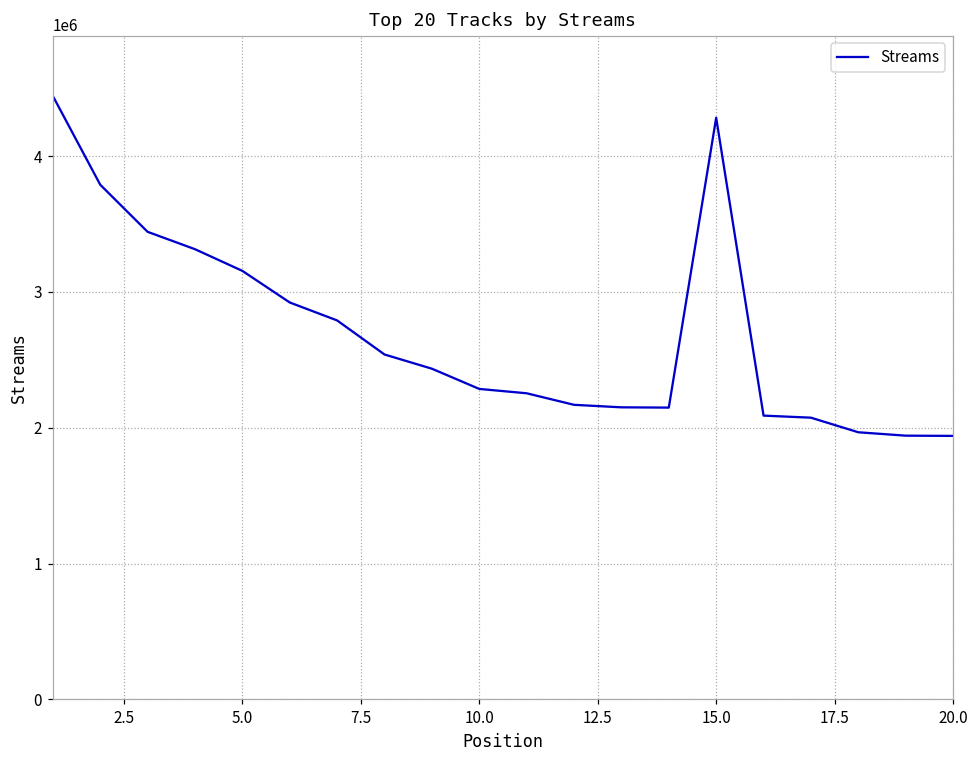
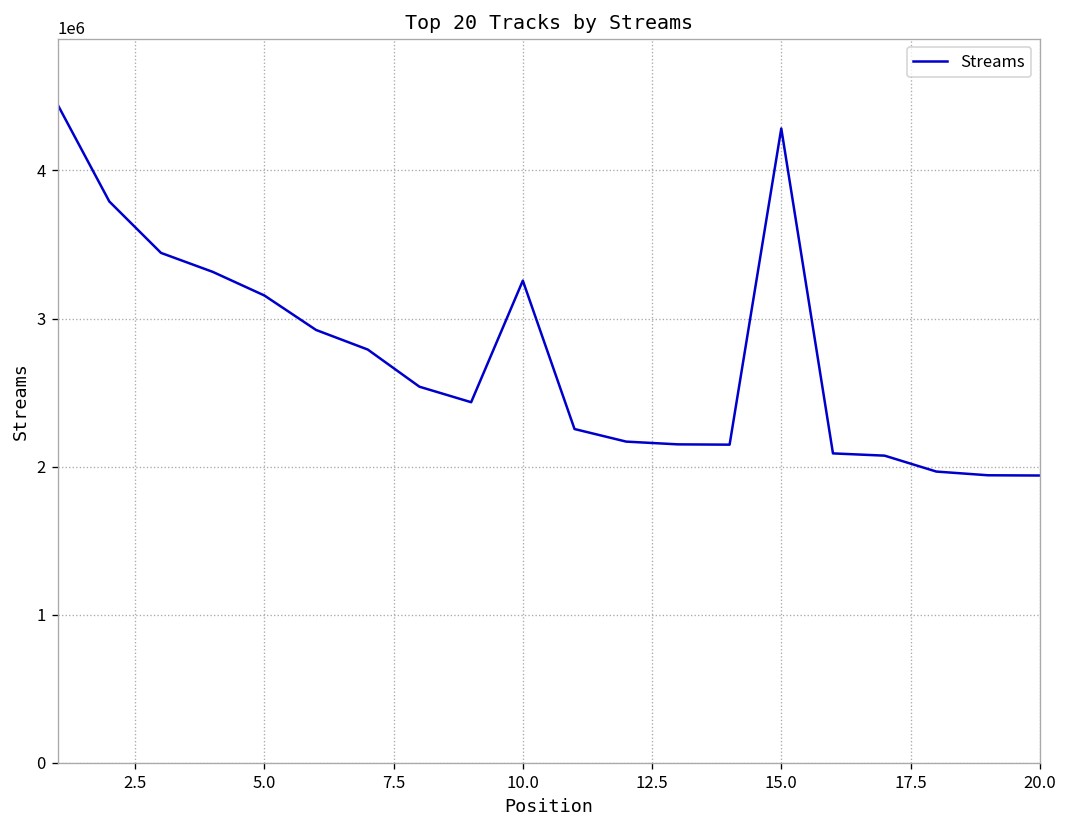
  {
    "5.0": 3160000,
-   "10.0": 2290000,
+   "10.0": 3260000,
    "15.0": 4280000,
    "20.0": 1940000
  }
